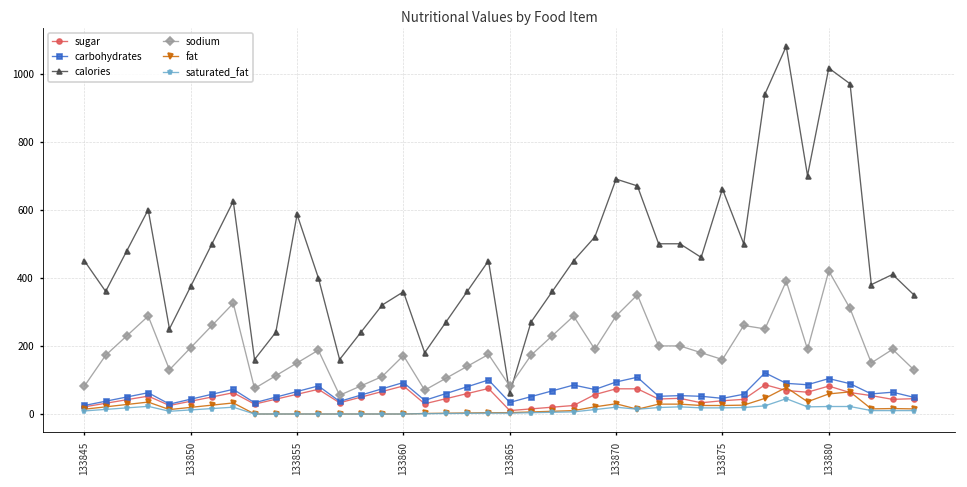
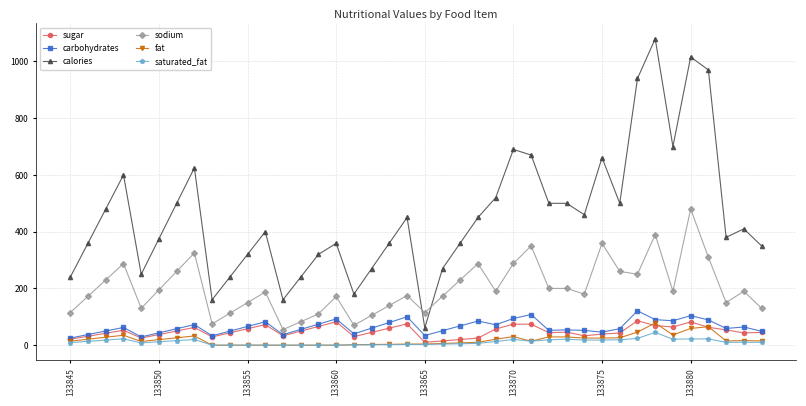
  {
    "sugar": {
      "133860": 80,
      "133870": 70,
      "133880": 80
    },
    "carbohydrates": {
      "133860": 90,
      "133865": 30,
      "133870": 90,
      "133880": 100
    },
    "calories": {
-     "133845": 450,
+     "133845": 240,
      "133850": 380,
-     "133855": 590,
+     "133855": 320,
      "133860": 360,
      "133865": 60,
      "133870": 690,
      "133875": 660,
      "133880": 1020
    },
    "sodium": {
-     "133845": 80,
+     "133845": 120,
      "133850": 200,
      "133855": 150,
      "133860": 170,
-     "133865": 80,
+     "133865": 120,
      "133870": 290,
-     "133875": 160,
-     "133880": 420
+     "133875": 360,
+     "133880": 480
    },
    "fat": {
      "133870": 30,
      "133880": 60
    },
    "saturated_fat": {
      "133870": 20,
      "133880": 20
    }
  }
